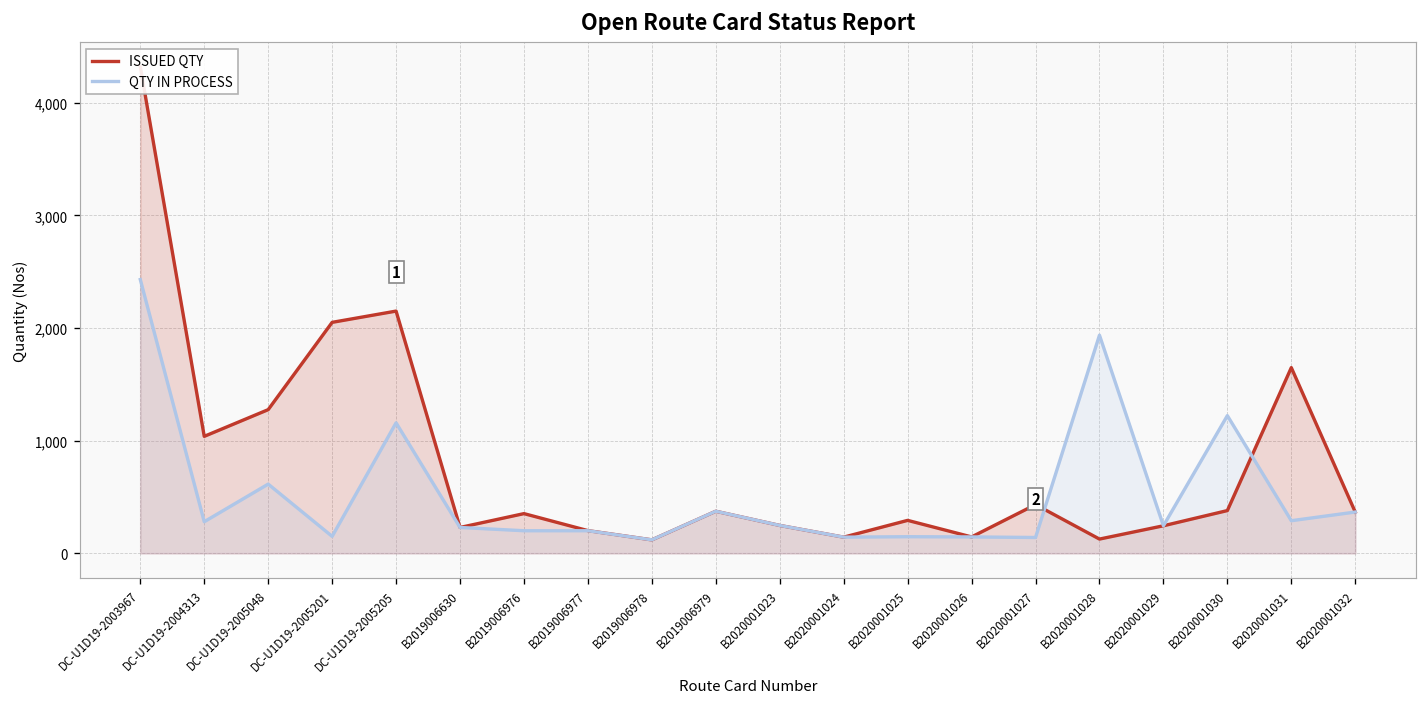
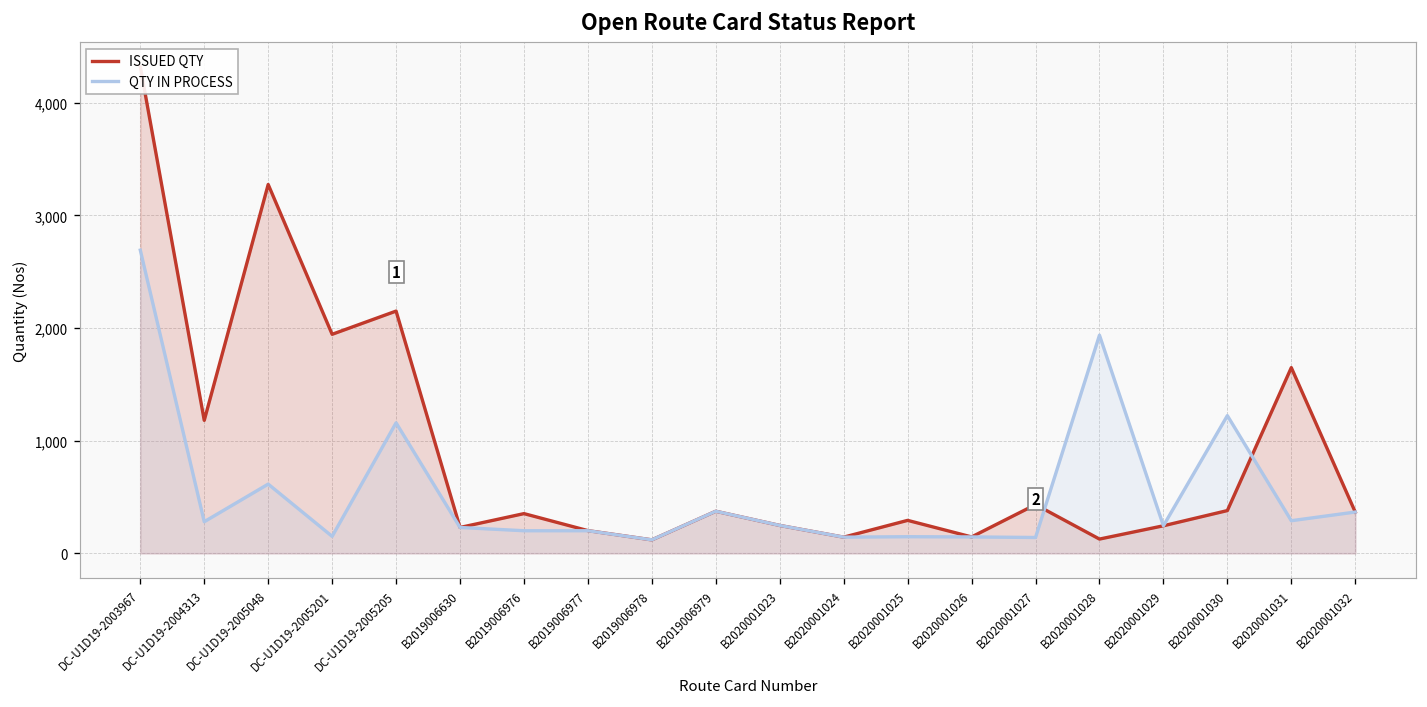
  {
    "ISSUED QTY": {
-     "DC-U1D19-2004313": "1,000",
-     "DC-U1D19-2005048": "1,300",
-     "DC-U1D19-2005201": "2,100",
+     "DC-U1D19-2004313": "1,200",
+     "DC-U1D19-2005048": "3,300",
+     "DC-U1D19-2005201": "1,900",
      "DC-U1D19-2005205": "2,200",
      "B2019006976": "400",
      "B2020001025": "300",
      "B2020001028": "100",
      "B2020001030": "400",
      "B2020001031": "1,600"
    },
    "QTY IN PROCESS": {
-     "DC-U1D19-2003967": "2,400",
+     "DC-U1D19-2003967": "2,700",
      "DC-U1D19-2004313": "300",
      "DC-U1D19-2005048": "600",
      "DC-U1D19-2005201": "200",
      "DC-U1D19-2005205": "1,200",
      "B2019006976": "200",
      "B2020001025": "100",
      "B2020001027": "100",
      "B2020001028": "1,900",
      "B2020001030": "1,200",
      "B2020001031": "300"
    }
  }
